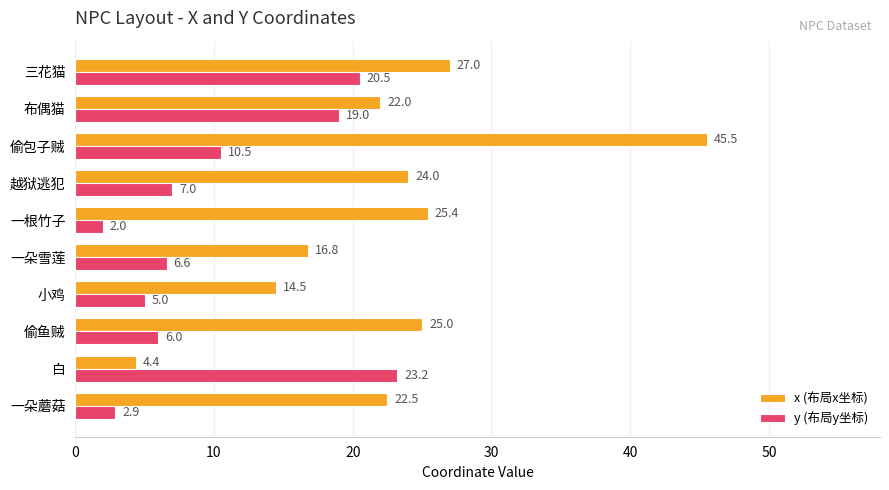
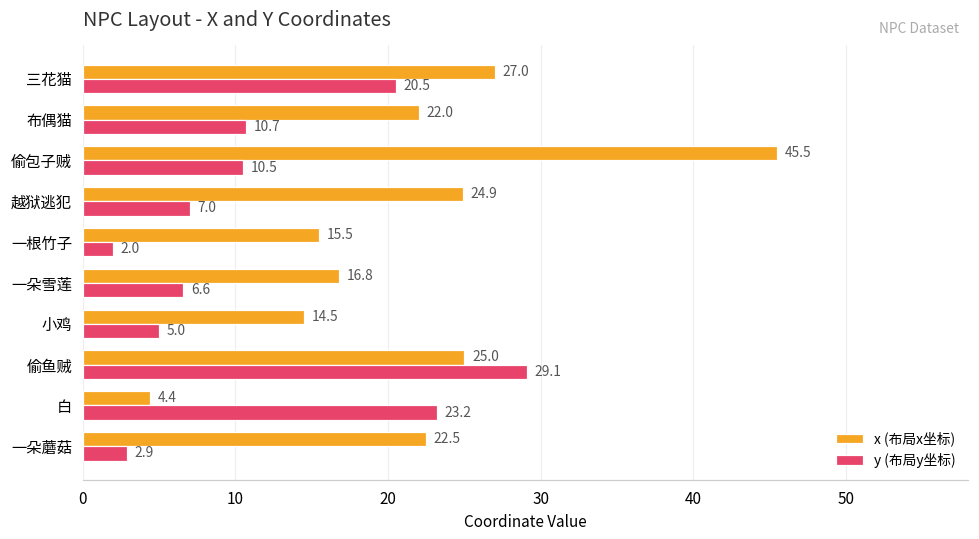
  {
    "x (布局x坐标)": {
      "三花猫": 27.0,
      "布偶猫": 22.0,
      "偷包子贼": 45.5,
-     "越狱逃犯": 24.0,
-     "一根竹子": 25.4,
+     "越狱逃犯": 24.9,
+     "一根竹子": 15.5,
      "一朵雪莲": 16.8,
      "小鸡": 14.5,
      "偷鱼贼": 25.0,
      "白": 4.4,
      "一朵蘑菇": 22.5
    },
    "y (布局y坐标)": {
      "三花猫": 20.5,
-     "布偶猫": 19.0,
+     "布偶猫": 10.7,
      "偷包子贼": 10.5,
      "越狱逃犯": 7.0,
      "一根竹子": 2.0,
      "一朵雪莲": 6.6,
      "小鸡": 5.0,
-     "偷鱼贼": 6.0,
+     "偷鱼贼": 29.1,
      "白": 23.2,
      "一朵蘑菇": 2.9
    }
  }
